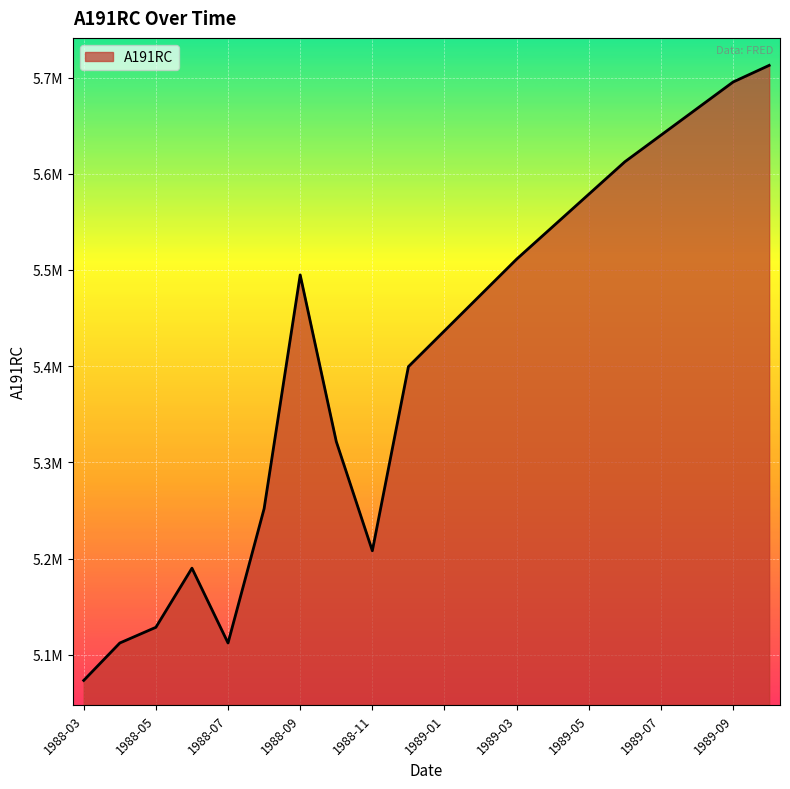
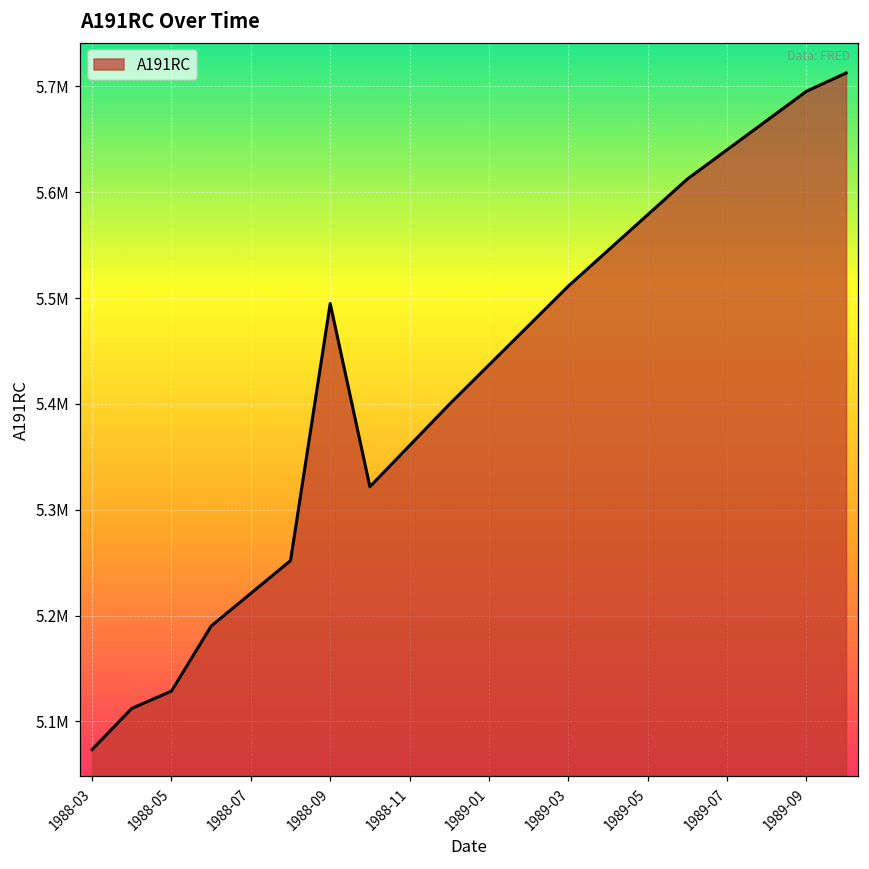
  {
    "1988-03": 5070000,
    "1988-05": 5130000,
-   "1988-07": 5110000,
+   "1988-07": 5220000,
    "1988-09": 5490000,
-   "1988-11": 5210000,
+   "1988-11": 5360000,
    "1989-01": 5440000,
    "1989-03": 5510000,
    "1989-05": 5580000,
    "1989-07": 5640000,
    "1989-09": 5700000
  }
